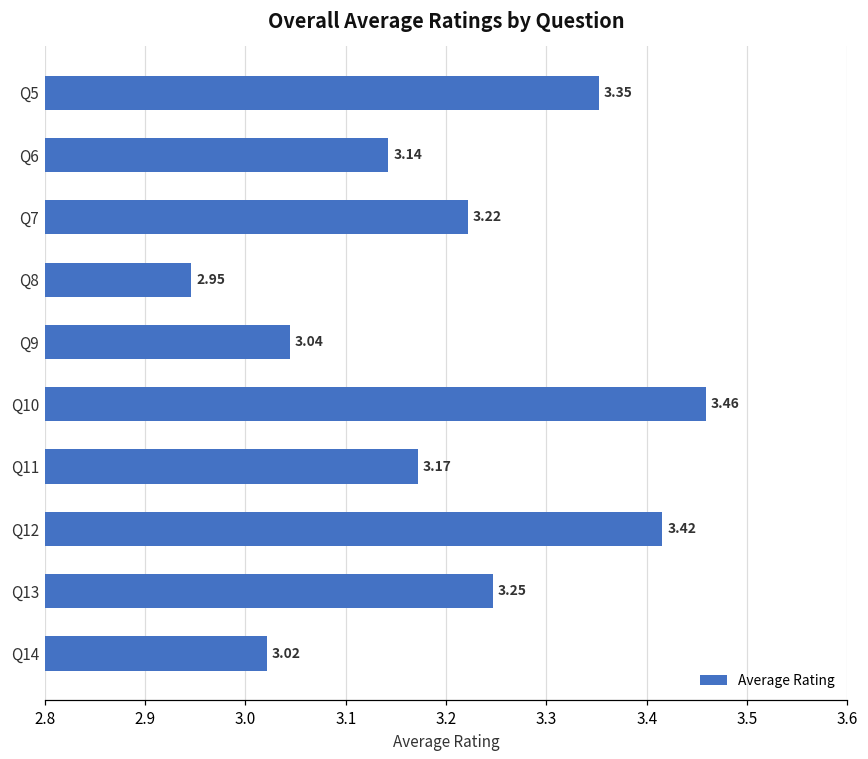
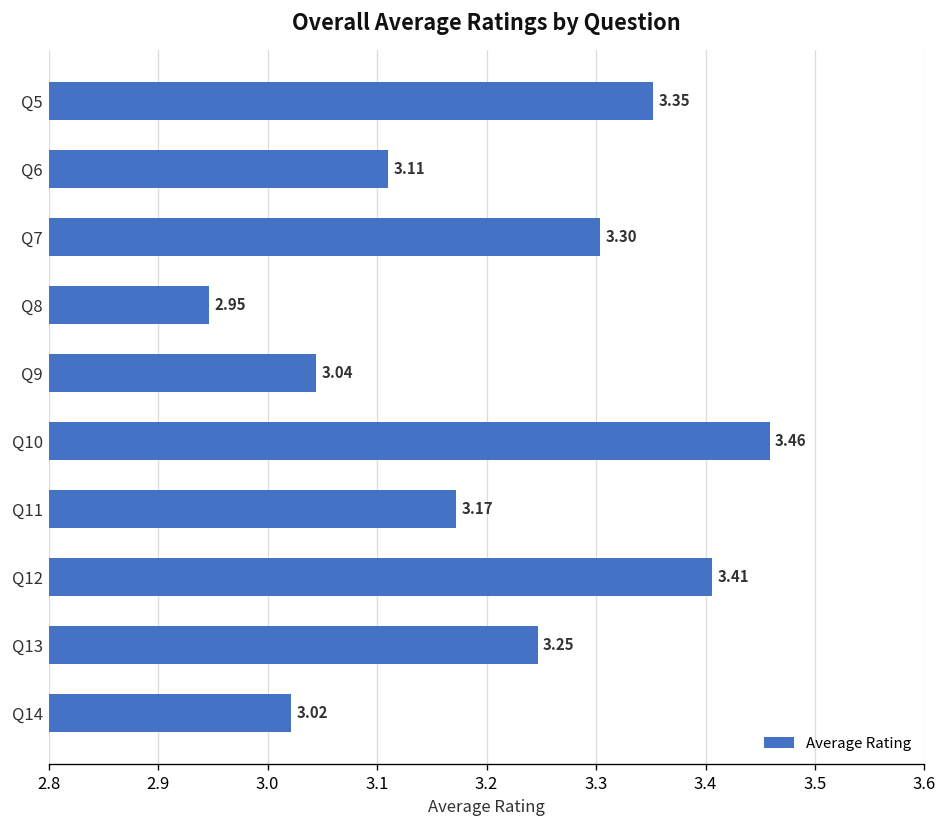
  {
    "Q5": 3.35,
-   "Q6": 3.14,
-   "Q7": 3.22,
+   "Q6": 3.11,
+   "Q7": 3.30,
    "Q8": 2.95,
    "Q9": 3.04,
    "Q10": 3.46,
    "Q11": 3.17,
-   "Q12": 3.42,
+   "Q12": 3.41,
    "Q13": 3.25,
    "Q14": 3.02
  }
